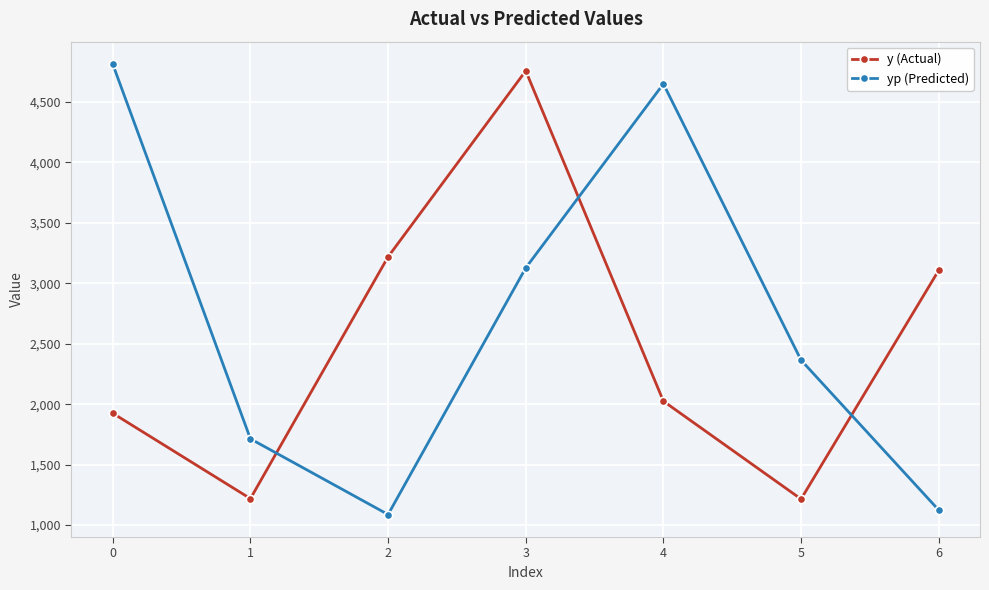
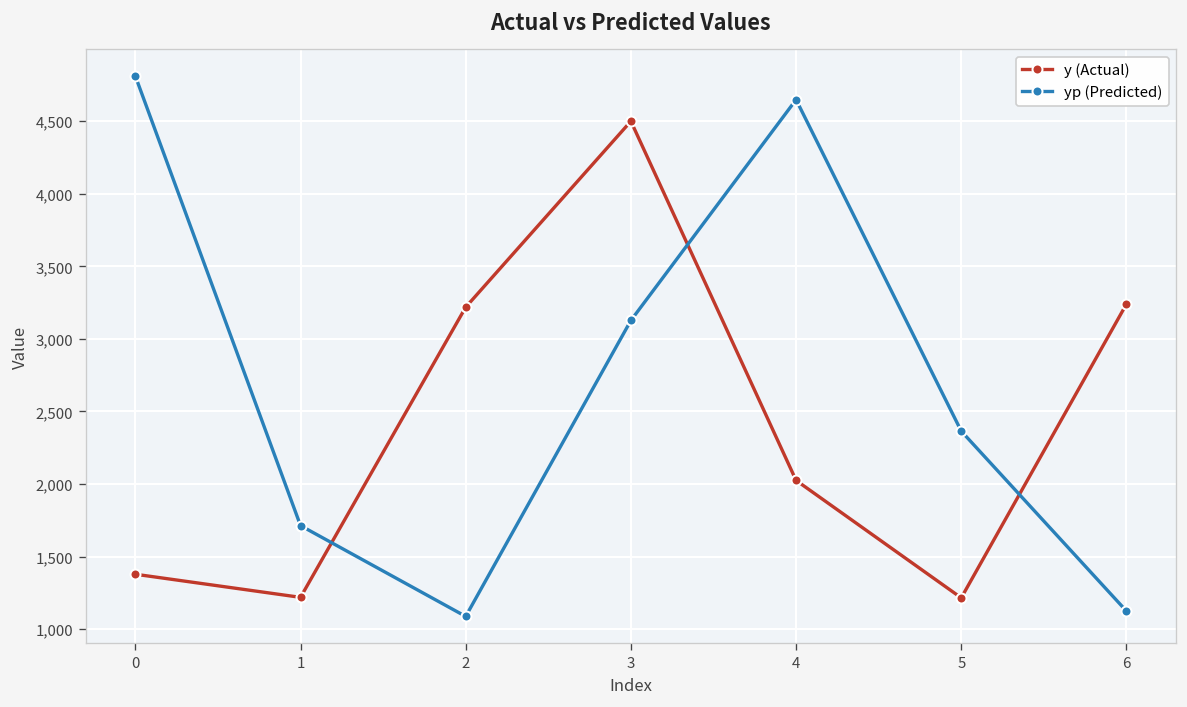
  {
    "y (Actual)": {
-     "0": "1,930",
+     "0": "1,380",
      "1": "1,220",
      "2": "3,220",
-     "3": "4,760",
+     "3": "4,500",
      "4": "2,030",
      "5": "1,220",
-     "6": "3,110"
+     "6": "3,240"
    },
    "yp (Predicted)": {
      "0": "4,810",
      "1": "1,710",
      "2": "1,090",
      "3": "3,130",
      "4": "4,650",
      "5": "2,360",
      "6": "1,120"
    }
  }
